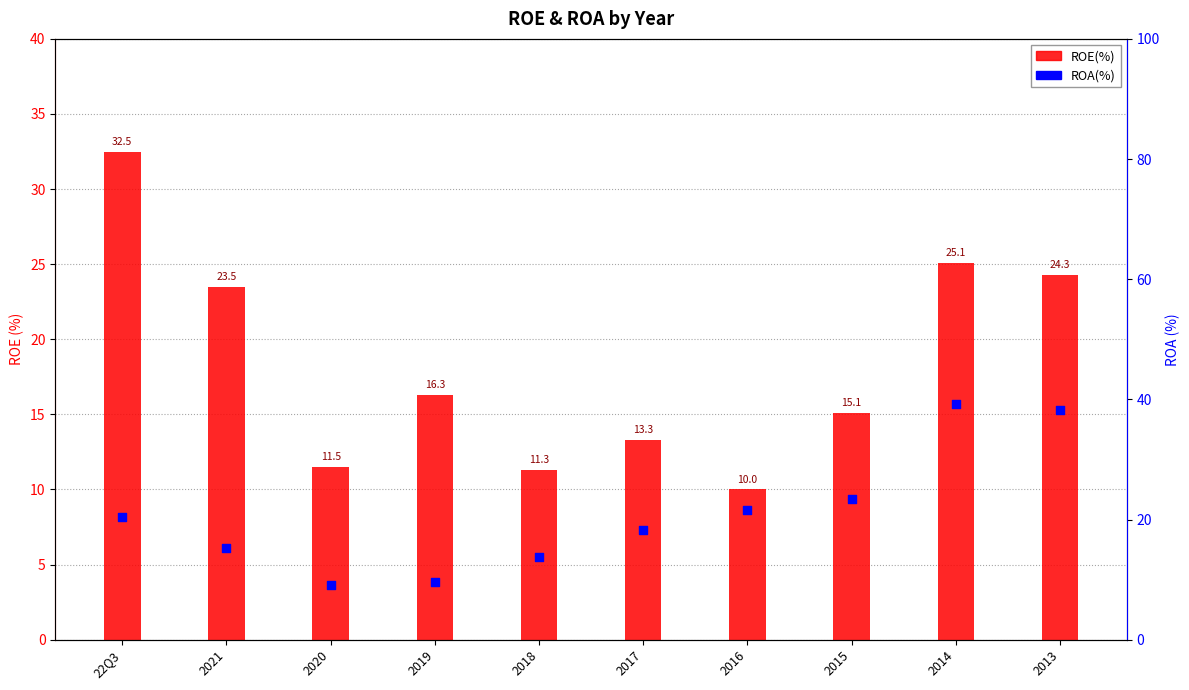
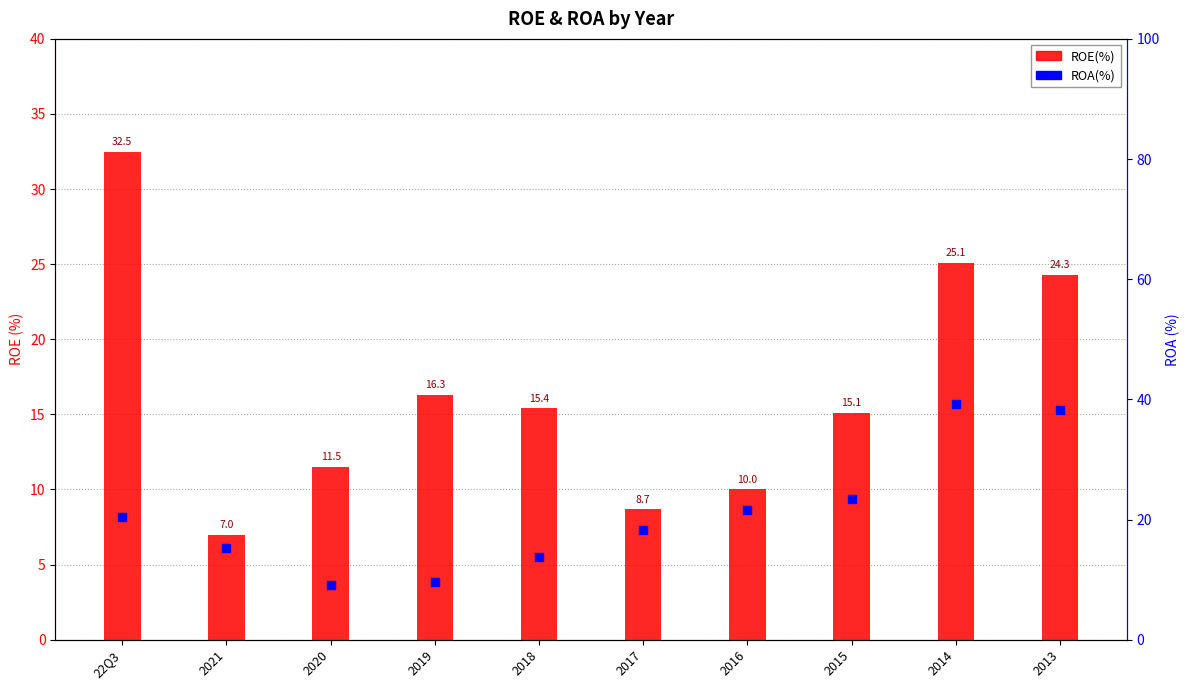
  {
    "ROE(%)": {
      "22Q3": 32.5,
-     "2021": 23.5,
+     "2021": 7.0,
      "2020": 11.5,
      "2019": 16.3,
-     "2018": 11.3,
-     "2017": 13.3,
+     "2018": 15.4,
+     "2017": 8.7,
      "2016": 10.0,
      "2015": 15.1,
      "2014": 25.1,
      "2013": 24.3
    }
  }
